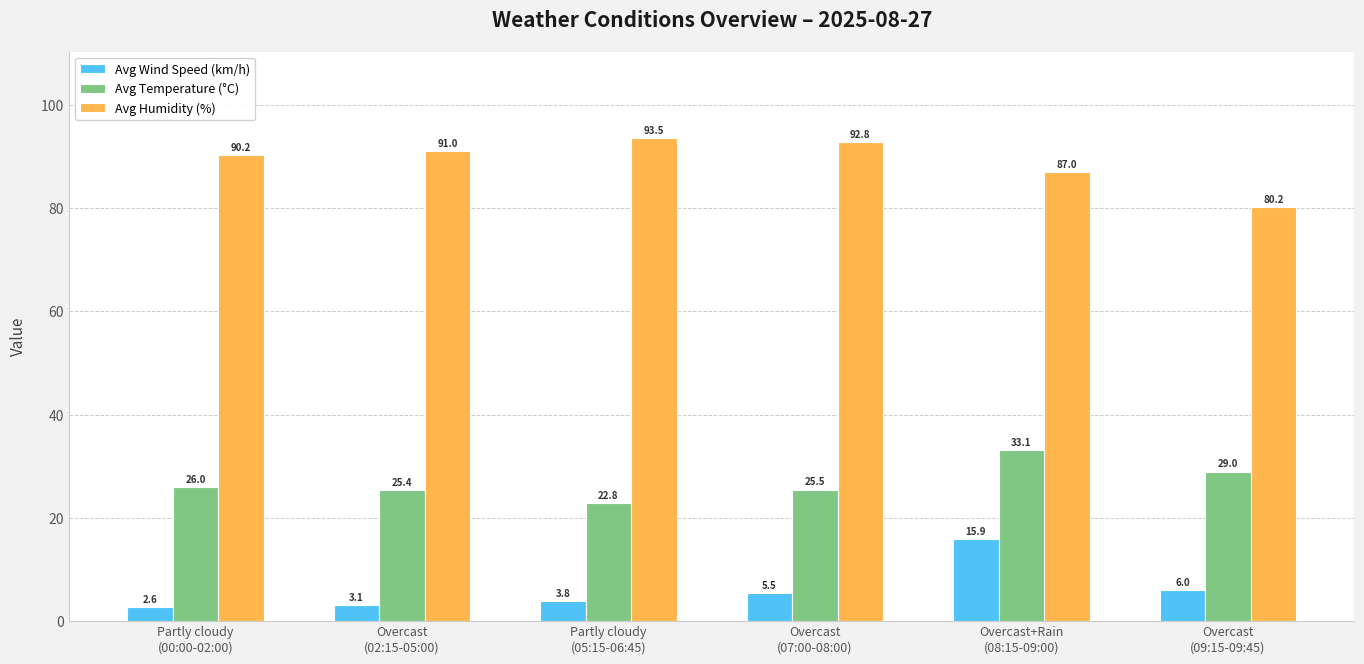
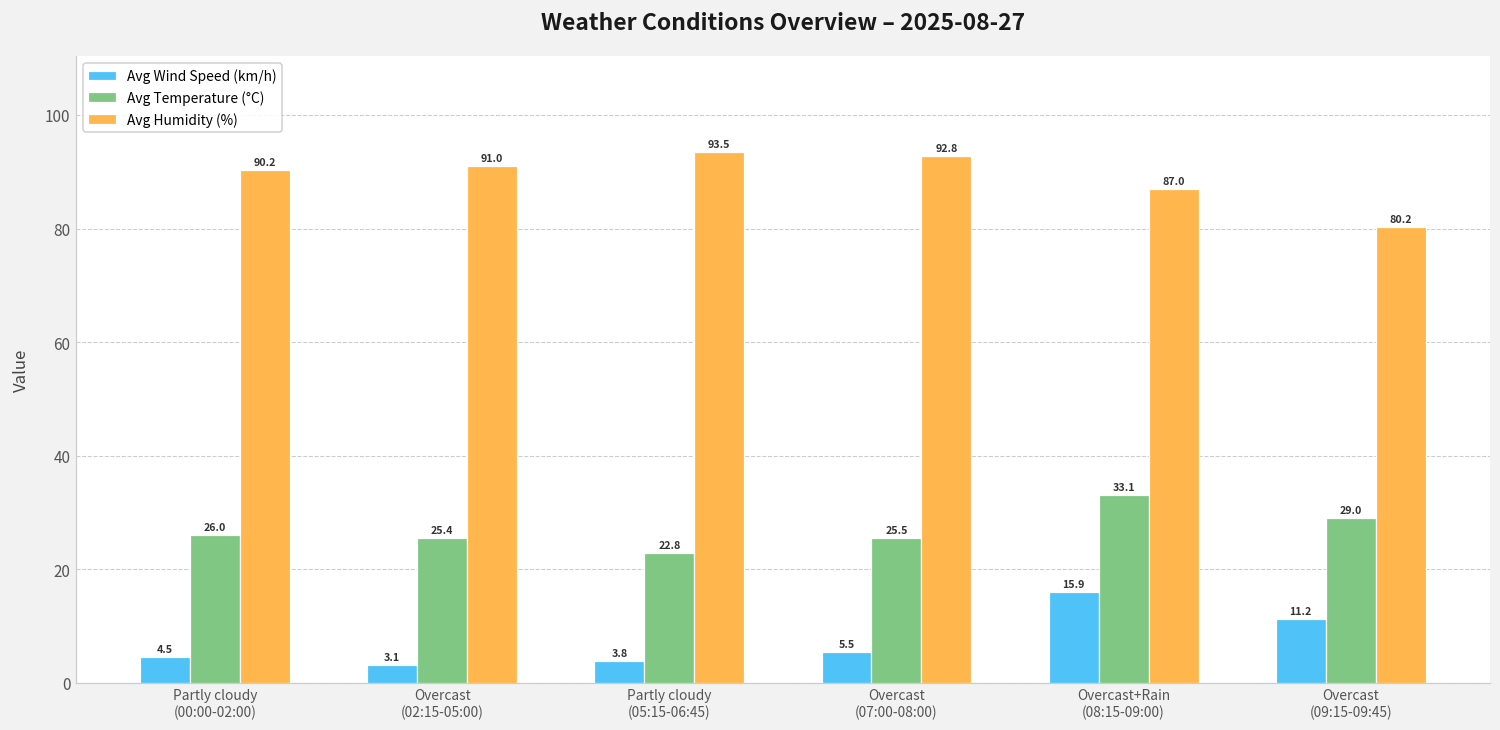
  {
    "Avg Wind Speed (km/h)": {
-     "Partly cloudy (00:00-02:00)": 2.6,
+     "Partly cloudy (00:00-02:00)": 4.5,
      "Overcast (02:15-05:00)": 3.1,
      "Partly cloudy (05:15-06:45)": 3.8,
      "Overcast (07:00-08:00)": 5.5,
      "Overcast+Rain (08:15-09:00)": 15.9,
-     "Overcast (09:15-09:45)": 6.0
+     "Overcast (09:15-09:45)": 11.2
    },
    "Avg Temperature (°C)": {
      "Partly cloudy (00:00-02:00)": 26.0,
      "Overcast (02:15-05:00)": 25.4,
      "Partly cloudy (05:15-06:45)": 22.8,
      "Overcast (07:00-08:00)": 25.5,
      "Overcast+Rain (08:15-09:00)": 33.1,
      "Overcast (09:15-09:45)": 29.0
    },
    "Avg Humidity (%)": {
      "Partly cloudy (00:00-02:00)": 90.2,
      "Overcast (02:15-05:00)": 91.0,
      "Partly cloudy (05:15-06:45)": 93.5,
      "Overcast (07:00-08:00)": 92.8,
      "Overcast+Rain (08:15-09:00)": 87.0,
      "Overcast (09:15-09:45)": 80.2
    }
  }
